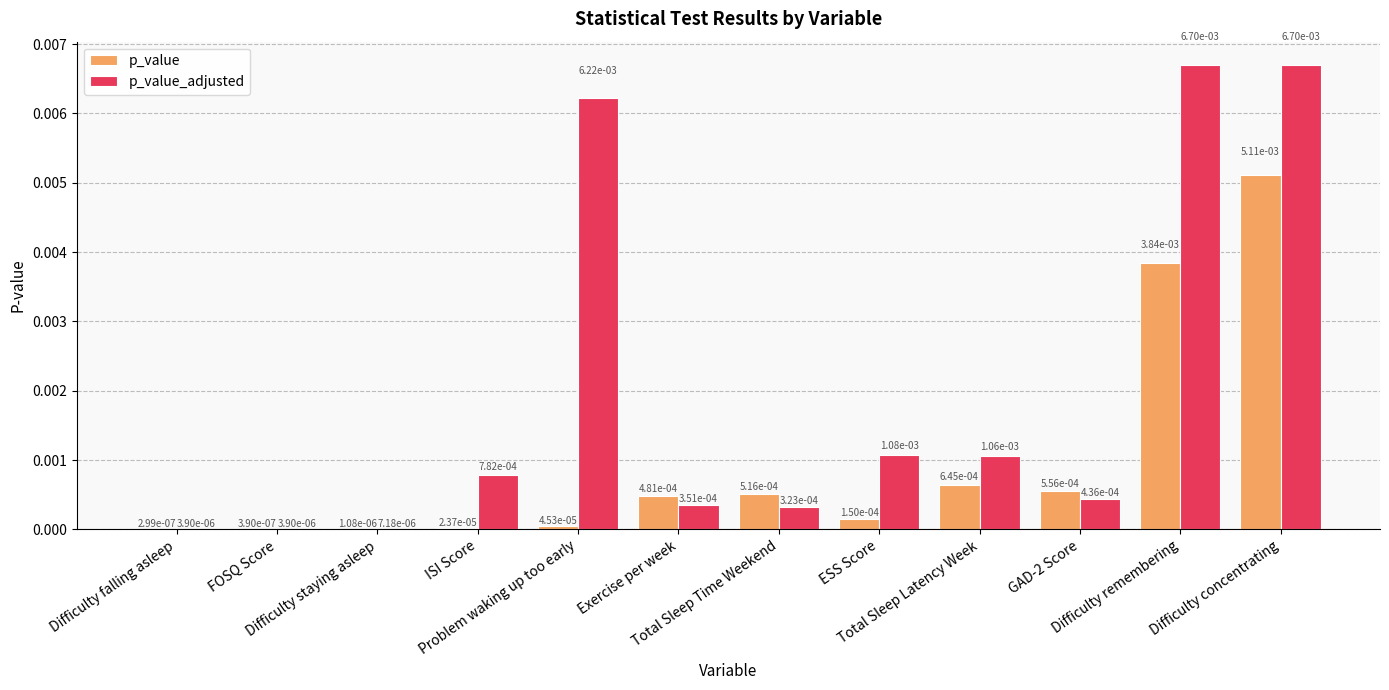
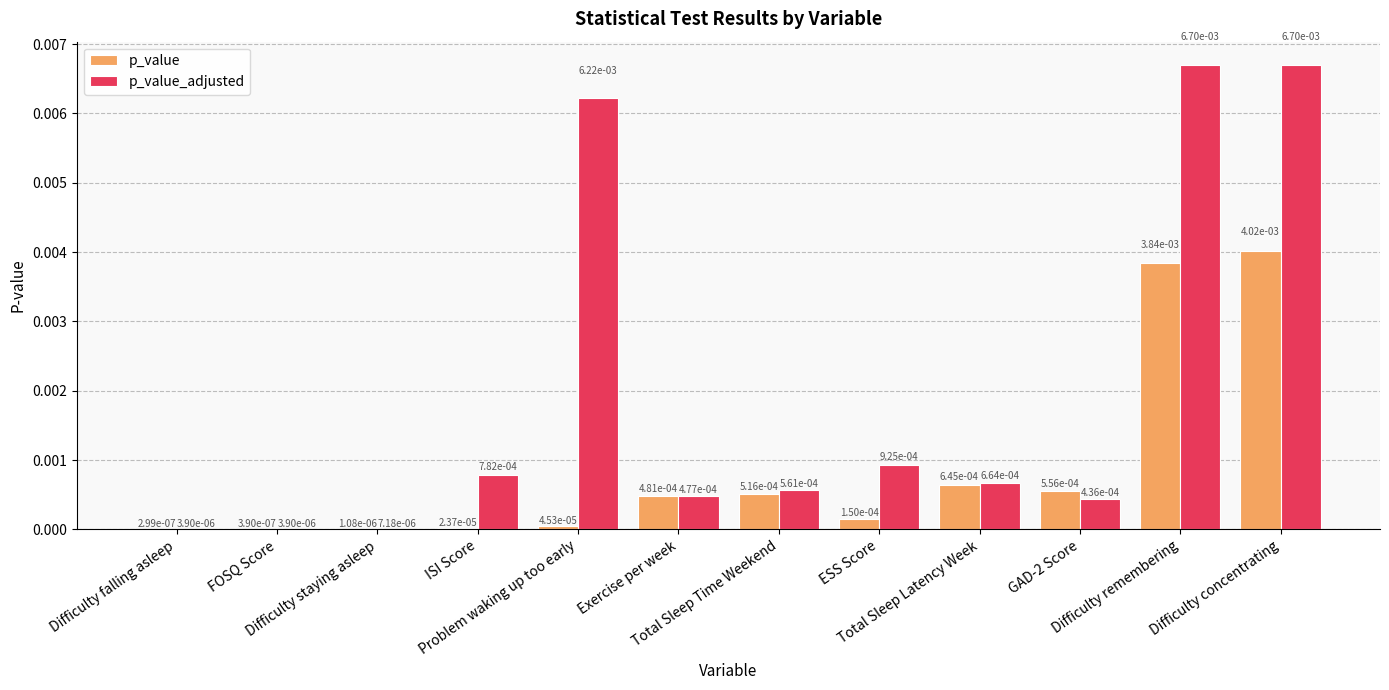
  {
    "p_value": {
      "Difficulty falling asleep": "2.99e-07",
      "FOSQ Score": "3.90e-07",
      "Difficulty staying asleep": "1.08e-06",
      "ISI Score": "2.37e-05",
      "Problem waking up too early": "4.53e-05",
      "Exercise per week": "4.81e-04",
      "Total Sleep Time Weekend": "5.16e-04",
      "ESS Score": "1.50e-04",
      "Total Sleep Latency Week": "6.45e-04",
      "GAD-2 Score": "5.56e-04",
      "Difficulty remembering": "3.84e-03",
-     "Difficulty concentrating": "5.11e-03"
+     "Difficulty concentrating": "4.02e-03"
    },
    "p_value_adjusted": {
      "Difficulty falling asleep": "3.90e-06",
      "FOSQ Score": "3.90e-06",
      "Difficulty staying asleep": "7.18e-06",
      "ISI Score": "7.82e-04",
      "Problem waking up too early": "6.22e-03",
-     "Exercise per week": "3.51e-04",
-     "Total Sleep Time Weekend": "3.23e-04",
-     "ESS Score": "1.08e-03",
-     "Total Sleep Latency Week": "1.06e-03",
+     "Exercise per week": "4.77e-04",
+     "Total Sleep Time Weekend": "5.61e-04",
+     "ESS Score": "9.25e-04",
+     "Total Sleep Latency Week": "6.64e-04",
      "GAD-2 Score": "4.36e-04",
      "Difficulty remembering": "6.70e-03",
      "Difficulty concentrating": "6.70e-03"
    }
  }
